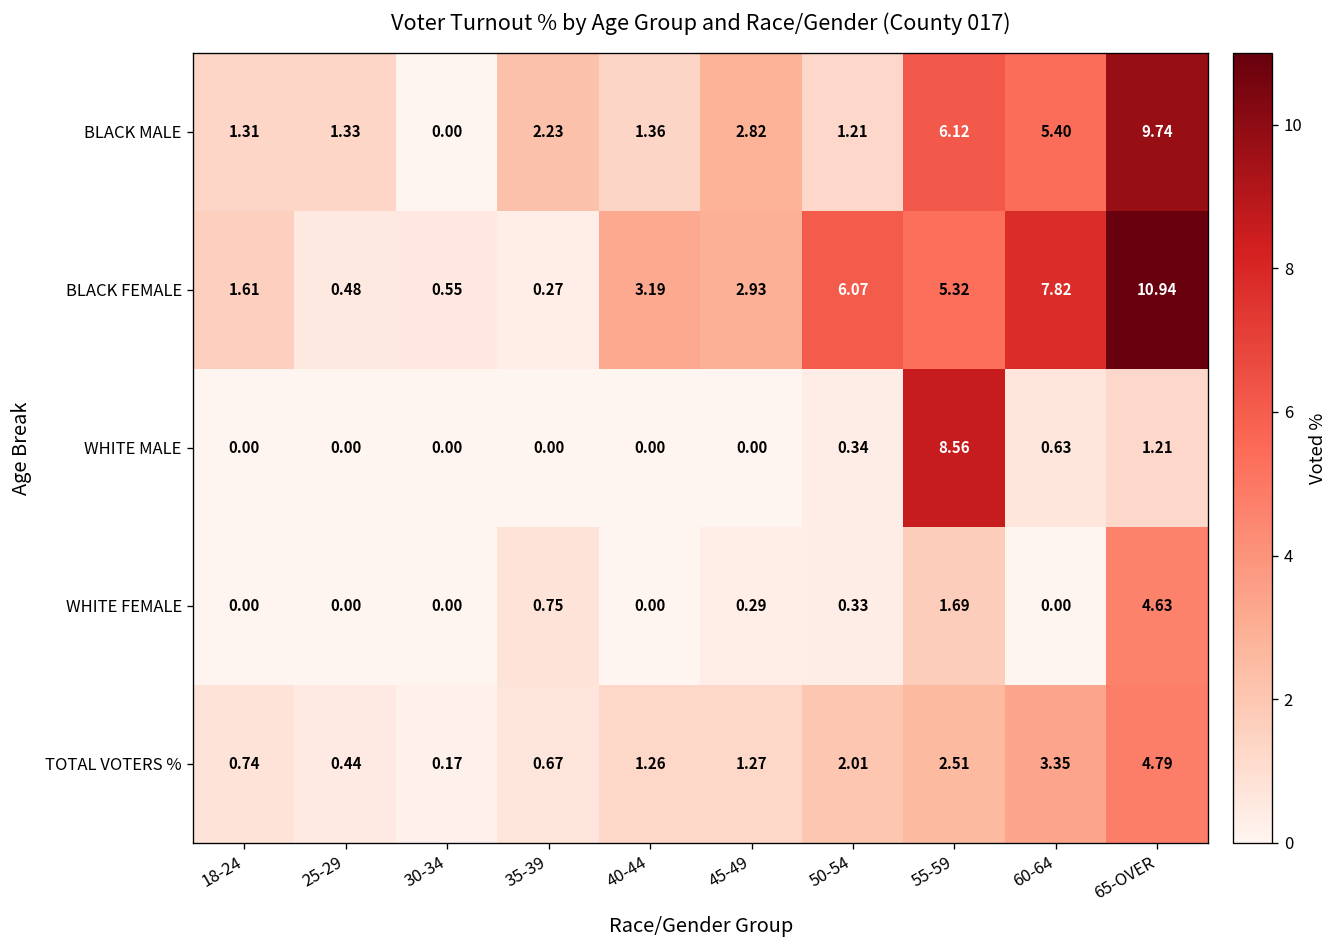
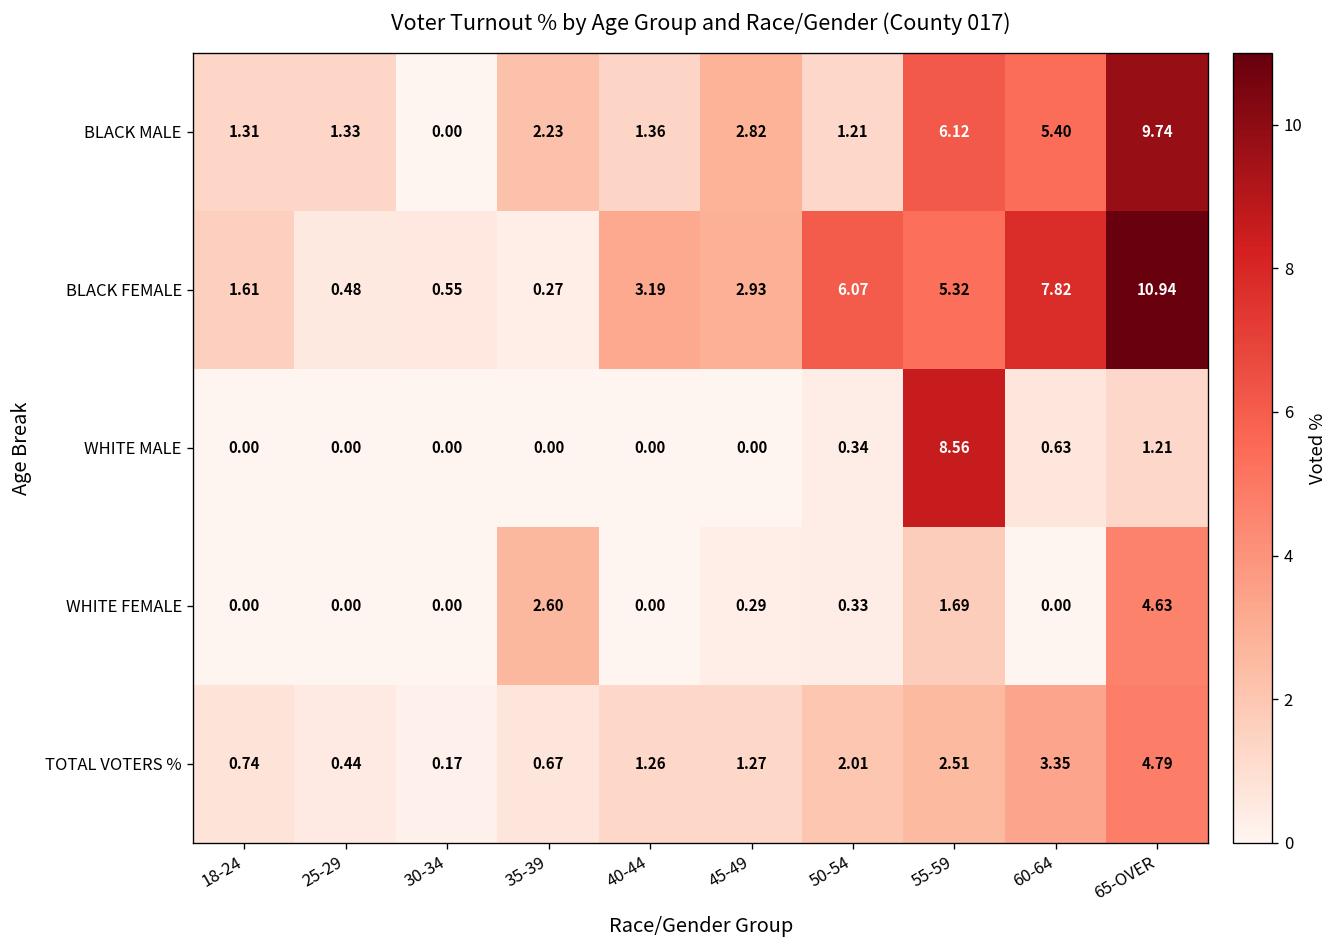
  {
    "BLACK MALE": {
      "18-24": 1.31,
      "25-29": 1.33,
      "30-34": 0.00,
      "35-39": 2.23,
      "40-44": 1.36,
      "45-49": 2.82,
      "50-54": 1.21,
      "55-59": 6.12,
      "60-64": 5.40,
      "65-OVER": 9.74
    },
    "BLACK FEMALE": {
      "18-24": 1.61,
      "25-29": 0.48,
      "30-34": 0.55,
      "35-39": 0.27,
      "40-44": 3.19,
      "45-49": 2.93,
      "50-54": 6.07,
      "55-59": 5.32,
      "60-64": 7.82,
      "65-OVER": 10.94
    },
    "WHITE MALE": {
      "18-24": 0.00,
      "25-29": 0.00,
      "30-34": 0.00,
      "35-39": 0.00,
      "40-44": 0.00,
      "45-49": 0.00,
      "50-54": 0.34,
      "55-59": 8.56,
      "60-64": 0.63,
      "65-OVER": 1.21
    },
    "WHITE FEMALE": {
      "18-24": 0.00,
      "25-29": 0.00,
      "30-34": 0.00,
-     "35-39": 0.75,
+     "35-39": 2.60,
      "40-44": 0.00,
      "45-49": 0.29,
      "50-54": 0.33,
      "55-59": 1.69,
      "60-64": 0.00,
      "65-OVER": 4.63
    },
    "TOTAL VOTERS %": {
      "18-24": 0.74,
      "25-29": 0.44,
      "30-34": 0.17,
      "35-39": 0.67,
      "40-44": 1.26,
      "45-49": 1.27,
      "50-54": 2.01,
      "55-59": 2.51,
      "60-64": 3.35,
      "65-OVER": 4.79
    }
  }
